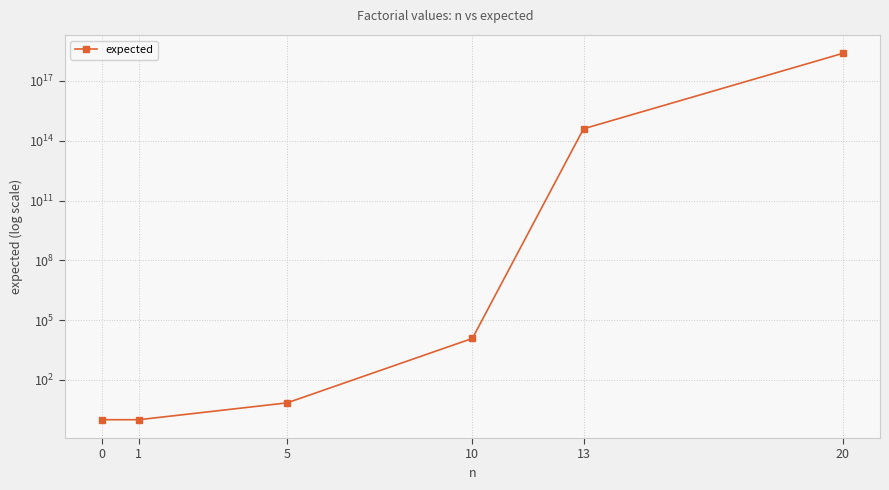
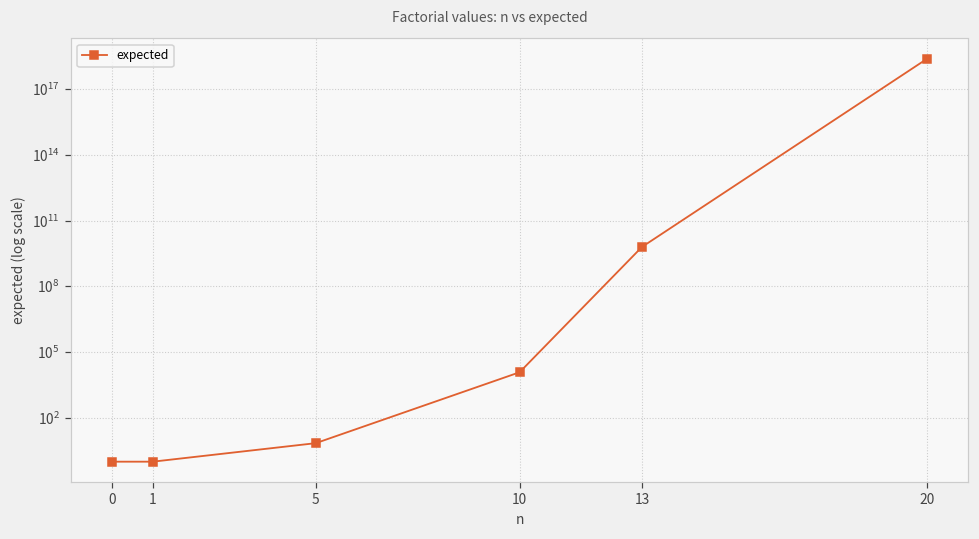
  {
    "0": 1,
    "1": 1,
    "5": 7,
    "10": 10000,
-   "13": 400000000000000,
+   "13": 6000000000,
    "20": 2000000000000000000
  }
